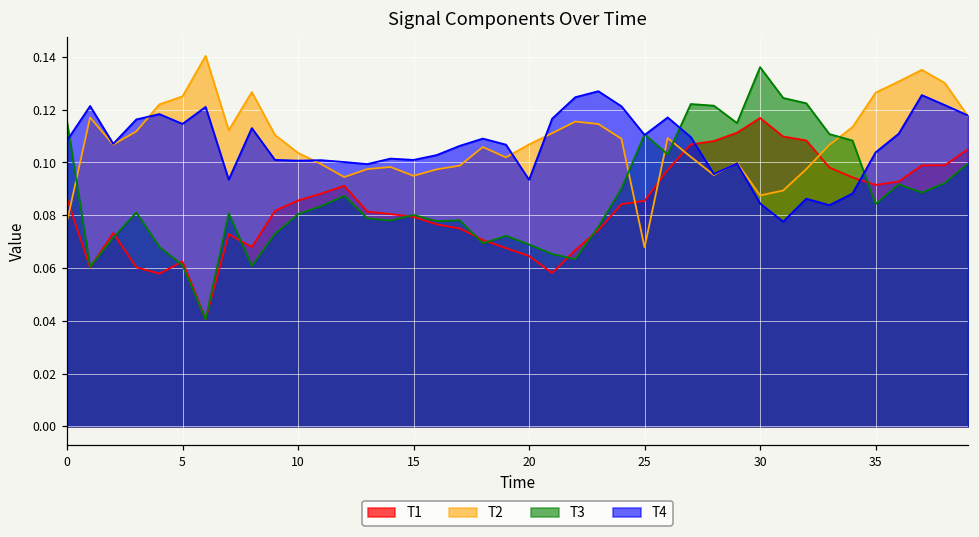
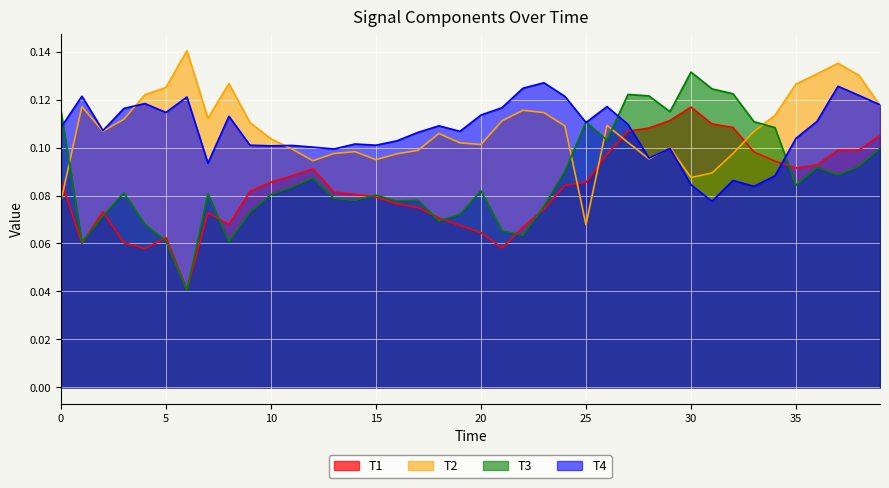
  {
    "T1": {
      "0": 0.086,
      "5": 0.062,
      "10": 0.086,
      "20": 0.065,
      "25": 0.085,
      "30": 0.117,
      "35": 0.092
    },
    "T2": {
      "0": 0.078,
      "5": 0.125,
      "10": 0.104,
      "15": 0.095,
-     "20": 0.107,
+     "20": 0.101,
      "25": 0.068,
      "30": 0.087,
      "35": 0.126
    },
    "T3": {
      "0": 0.115,
      "5": 0.061,
      "10": 0.080,
-     "20": 0.069,
-     "30": 0.136,
+     "20": 0.082,
+     "30": 0.131,
      "35": 0.084
    },
    "T4": {
      "0": 0.108,
      "5": 0.115,
      "10": 0.101,
      "15": 0.101,
-     "20": 0.093,
+     "20": 0.114,
      "30": 0.084,
      "35": 0.104
    }
  }
